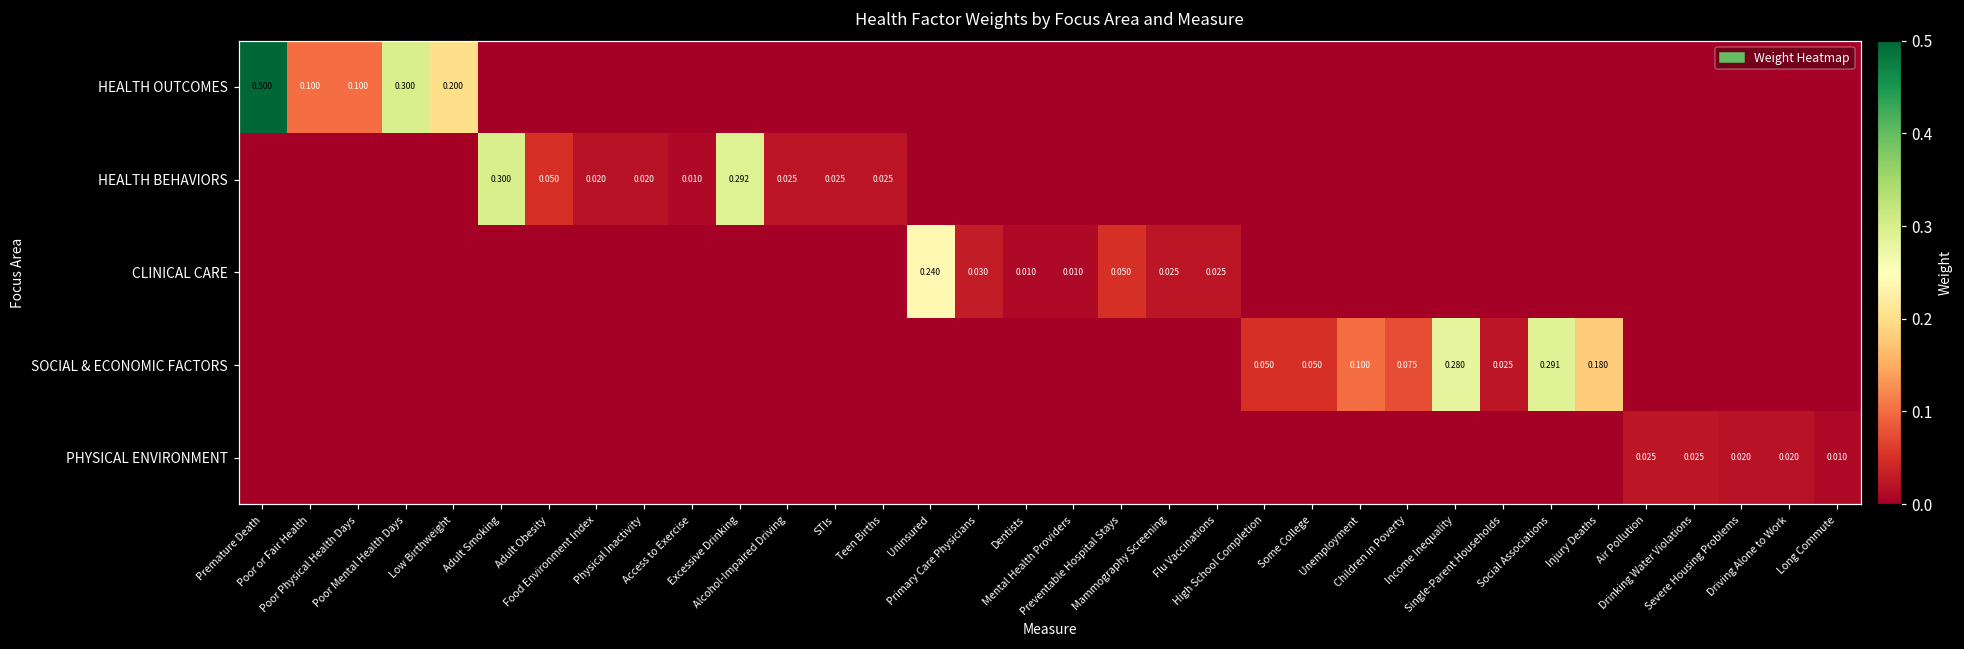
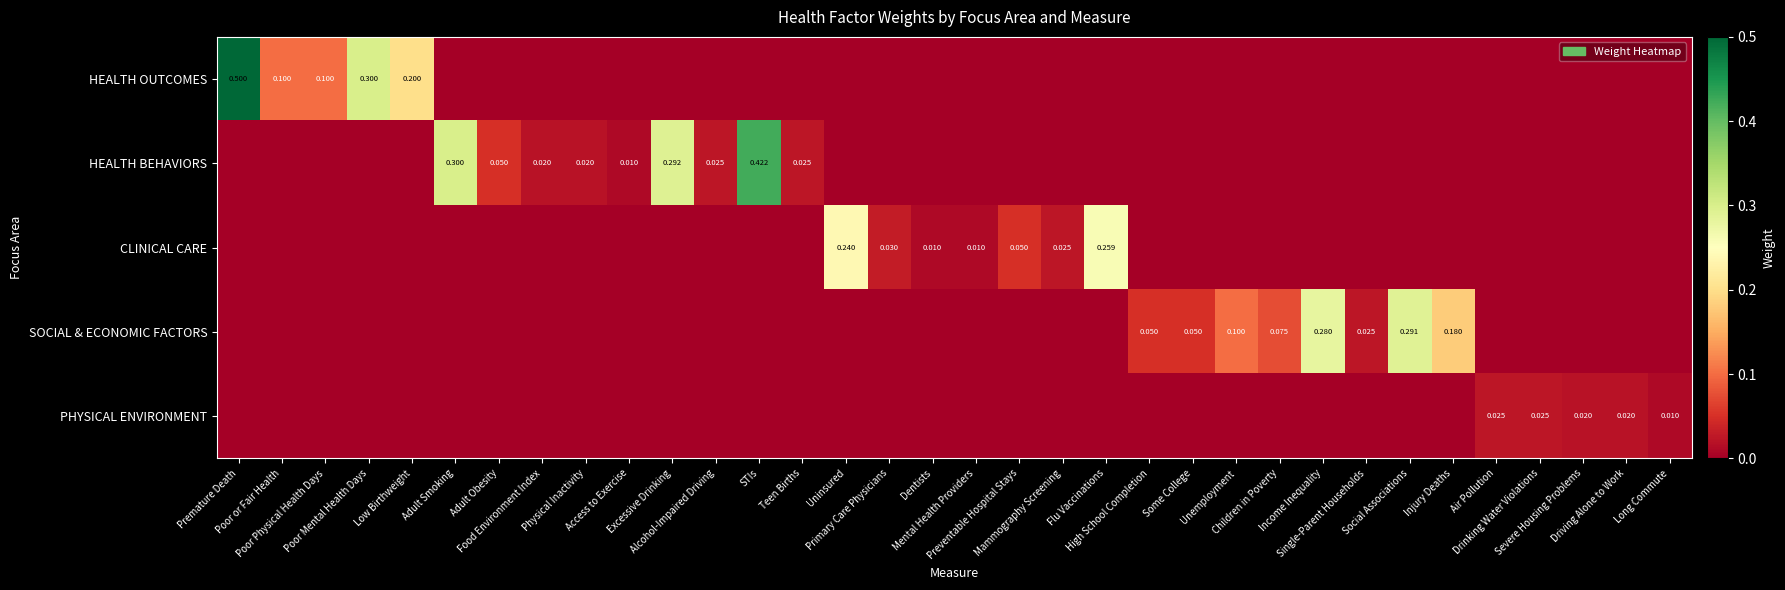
  {
    "HEALTH OUTCOMES": {
      "Premature Death": 0.500,
      "Poor or Fair Health": 0.100,
      "Poor Physical Health Days": 0.100,
      "Poor Mental Health Days": 0.300,
      "Low Birthweight": 0.200
    },
    "HEALTH BEHAVIORS": {
      "Adult Smoking": 0.300,
      "Adult Obesity": 0.050,
      "Food Environment Index": 0.020,
      "Physical Inactivity": 0.020,
      "Access to Exercise": 0.010,
      "Excessive Drinking": 0.292,
      "Alcohol-Impaired Driving": 0.025,
-     "STIs": 0.025,
+     "STIs": 0.422,
      "Teen Births": 0.025
    },
    "CLINICAL CARE": {
      "Uninsured": 0.240,
      "Primary Care Physicians": 0.030,
      "Dentists": 0.010,
      "Mental Health Providers": 0.010,
      "Preventable Hospital Stays": 0.050,
      "Mammography Screening": 0.025,
-     "Flu Vaccinations": 0.025
+     "Flu Vaccinations": 0.259
    },
    "SOCIAL & ECONOMIC FACTORS": {
      "High School Completion": 0.050,
      "Some College": 0.050,
      "Unemployment": 0.100,
      "Children in Poverty": 0.075,
      "Income Inequality": 0.280,
      "Single-Parent Households": 0.025,
      "Social Associations": 0.291,
      "Injury Deaths": 0.180
    },
    "PHYSICAL ENVIRONMENT": {
      "Air Pollution": 0.025,
      "Drinking Water Violations": 0.025,
      "Severe Housing Problems": 0.020,
      "Driving Alone to Work": 0.020,
      "Long Commute": 0.010
    }
  }
